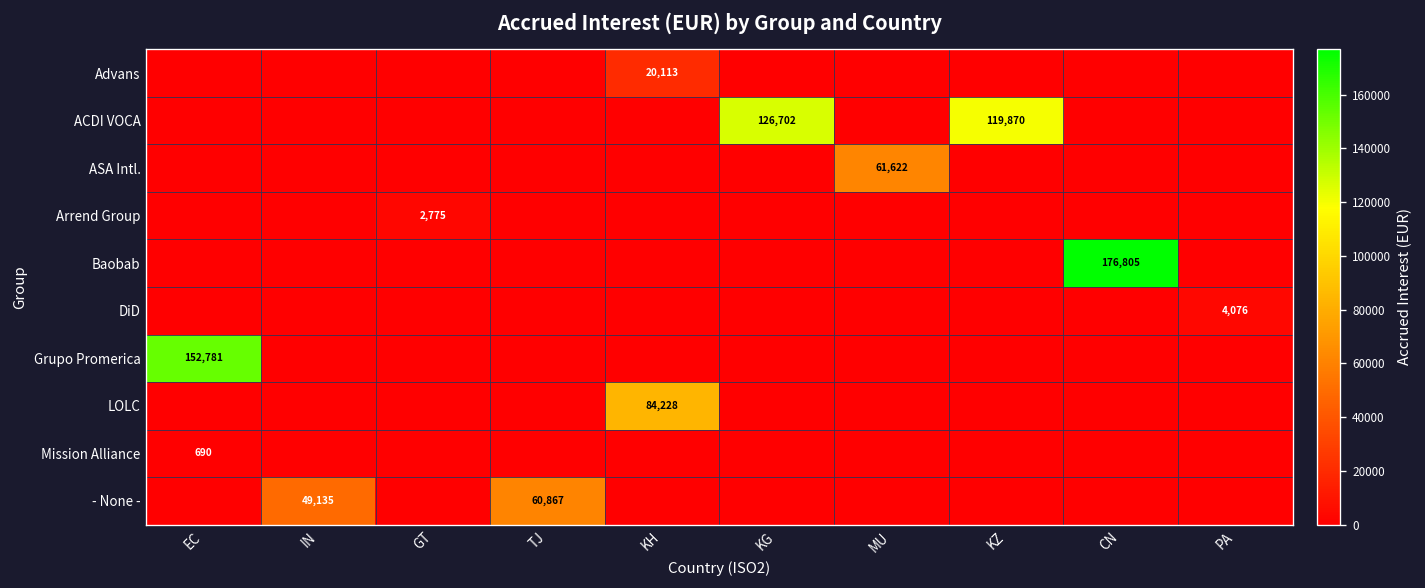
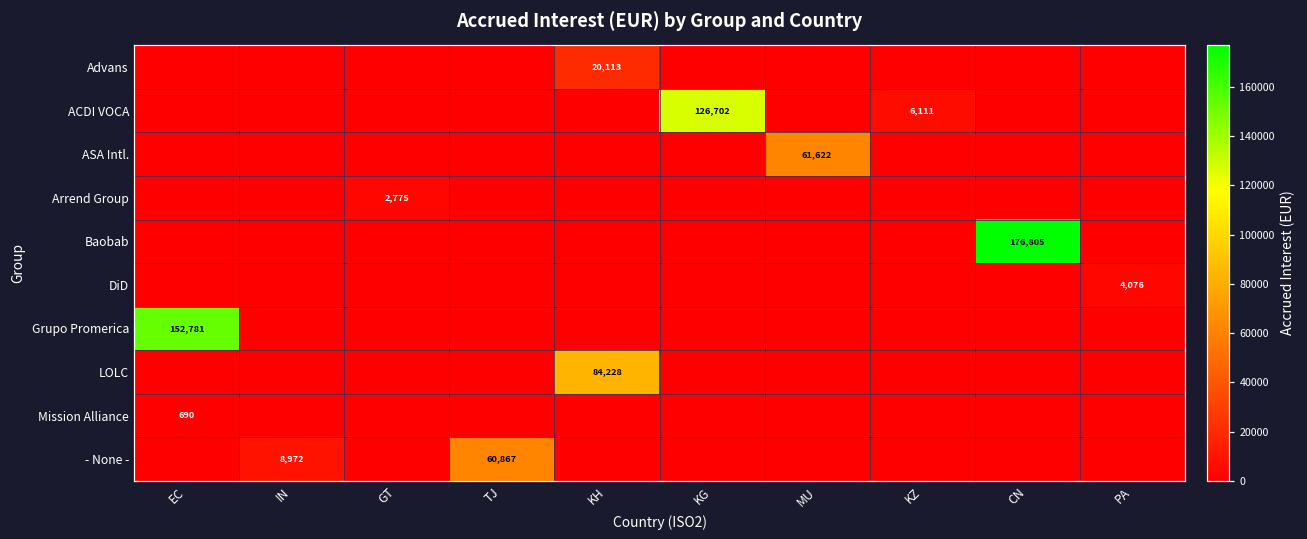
  {
    "Advans": {
      "KH": "20,113"
    },
    "ACDI VOCA": {
      "KG": "126,702",
-     "KZ": "119,870"
+     "KZ": "6,111"
    },
    "ASA Intl.": {
      "MU": "61,622"
    },
    "Arrend Group": {
      "GT": "2,775"
    },
    "Baobab": {
      "CN": "176,805"
    },
    "DiD": {
      "PA": "4,076"
    },
    "Grupo Promerica": {
      "EC": "152,781"
    },
    "LOLC": {
      "KH": "84,228"
    },
    "Mission Alliance": {
      "EC": "690"
    },
    "- None -": {
-     "IN": "49,135",
+     "IN": "8,972",
      "TJ": "60,867"
    }
  }
